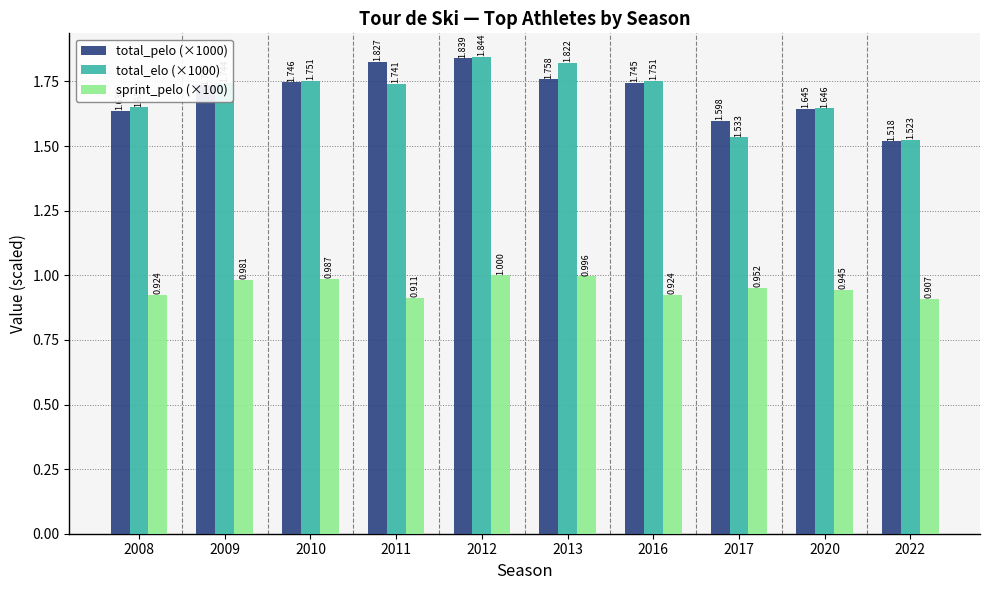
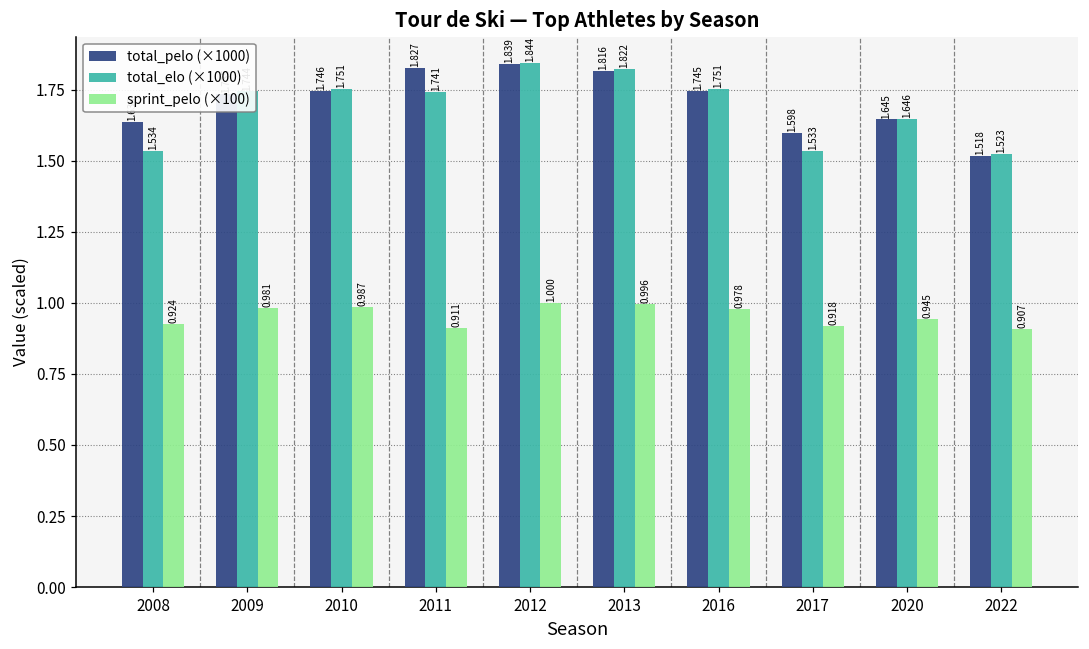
  {
    "total_pelo (×1000)": {
      "2010": 1.746,
      "2011": 1.827,
      "2012": 1.839,
-     "2013": 1.758,
+     "2013": 1.816,
      "2016": 1.745,
      "2017": 1.598,
      "2020": 1.645,
      "2022": 1.518
    },
    "total_elo (×1000)": {
-     "2008": 1.65
+     "2008": 1.53
    },
    "sprint_pelo (×100)": {
      "2008": 0.924,
      "2009": 0.981,
      "2010": 0.987,
      "2011": 0.911,
      "2012": 1.000,
      "2013": 0.996,
-     "2016": 0.924,
-     "2017": 0.952,
+     "2016": 0.978,
+     "2017": 0.918,
      "2020": 0.945,
      "2022": 0.907
    }
  }
